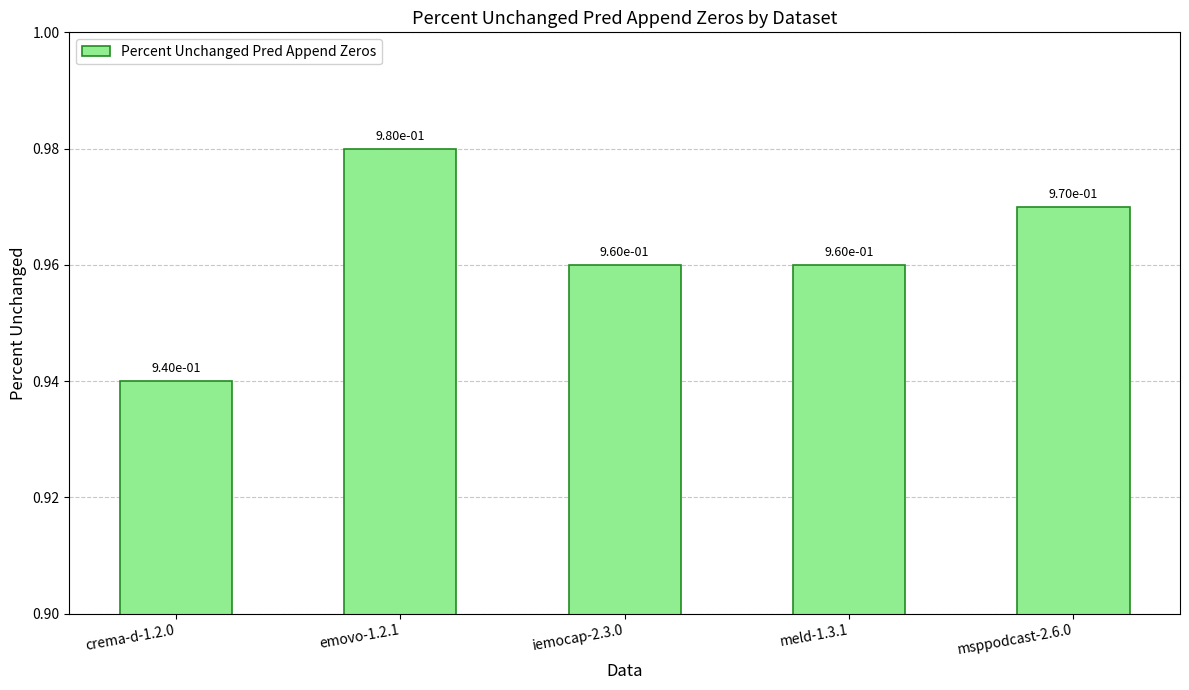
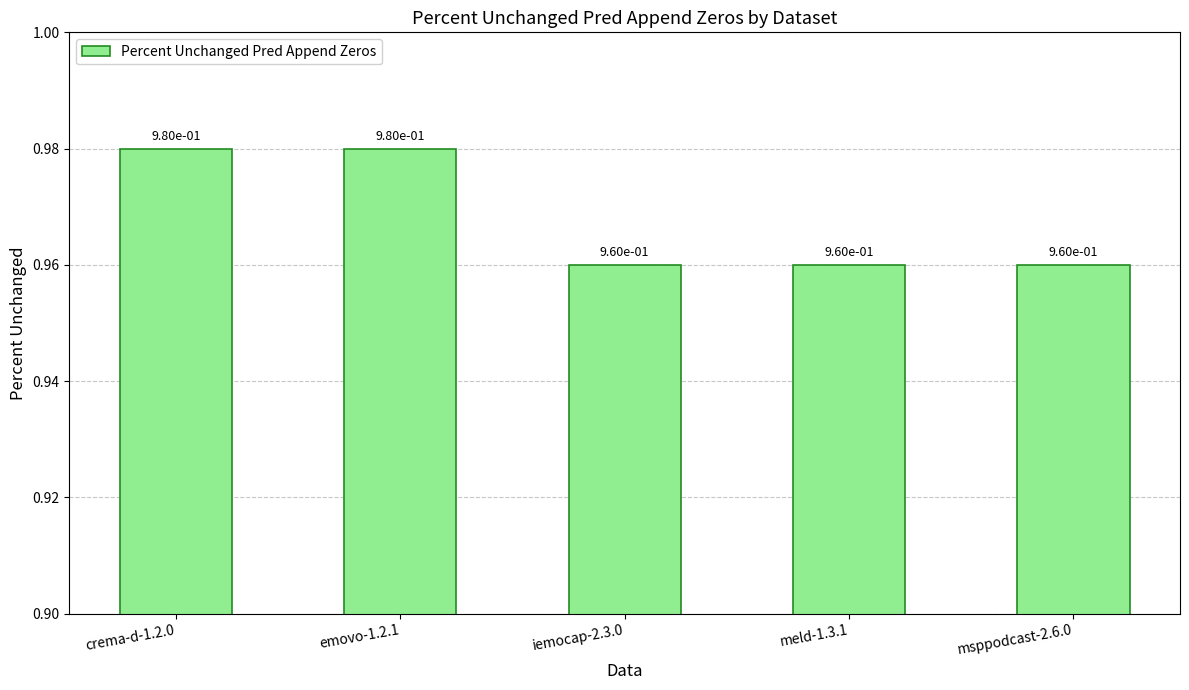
  {
-   "crema-d-1.2.0": "9.40e-01",
+   "crema-d-1.2.0": "9.80e-01",
    "emovo-1.2.1": "9.80e-01",
    "iemocap-2.3.0": "9.60e-01",
    "meld-1.3.1": "9.60e-01",
-   "msppodcast-2.6.0": "9.70e-01"
+   "msppodcast-2.6.0": "9.60e-01"
  }
